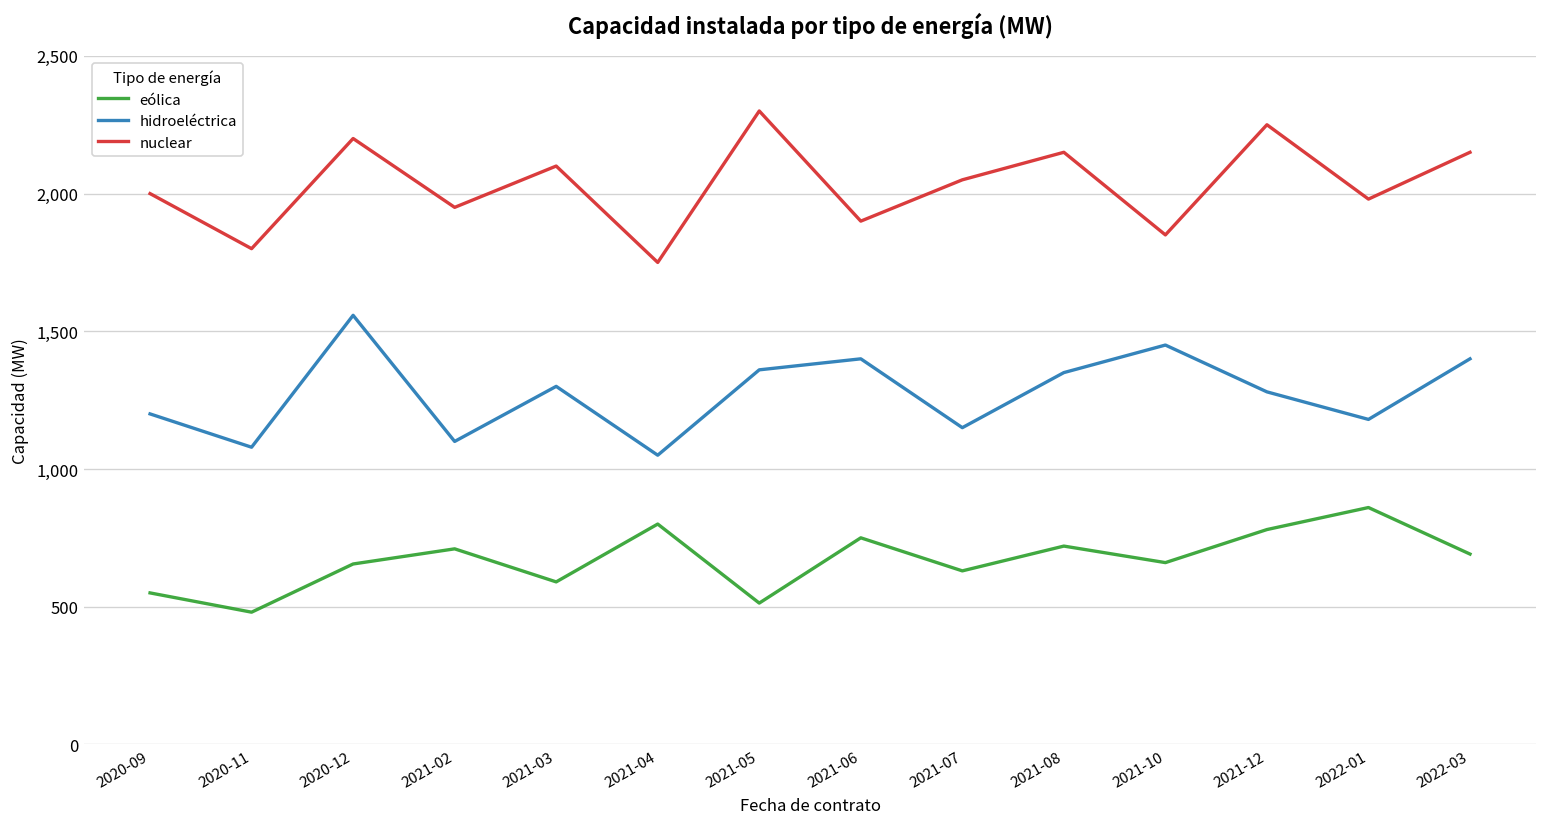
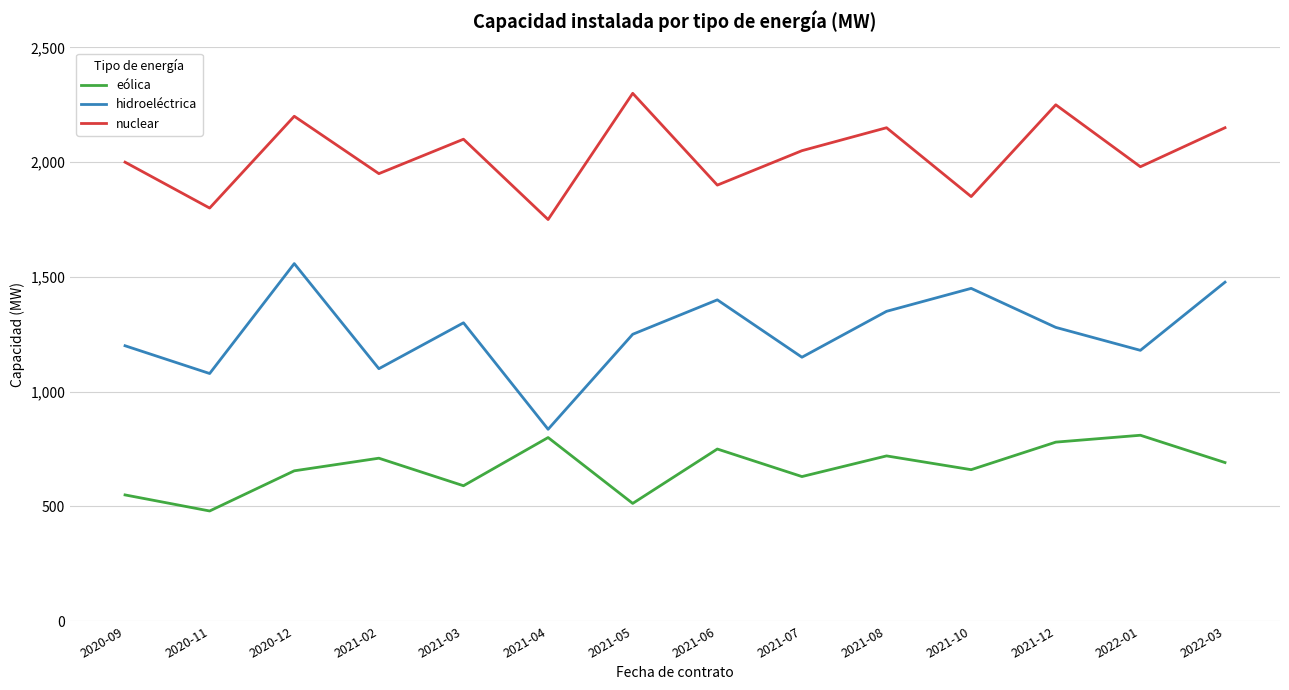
  {
    "eólica": {
      "2020-09": "550",
      "2020-11": "480",
      "2020-12": "660",
      "2021-02": "710",
      "2021-03": "590",
      "2021-04": "800",
      "2021-05": "510",
      "2021-06": "750",
      "2021-07": "630",
      "2021-08": "720",
      "2021-10": "660",
      "2021-12": "780",
-     "2022-01": "860",
+     "2022-01": "810",
      "2022-03": "690"
    },
    "hidroeléctrica": {
      "2020-09": "1,200",
      "2020-11": "1,080",
      "2020-12": "1,560",
      "2021-02": "1,100",
      "2021-03": "1,300",
-     "2021-04": "1,050",
-     "2021-05": "1,360",
+     "2021-04": "840",
+     "2021-05": "1,250",
      "2021-06": "1,400",
      "2021-07": "1,150",
      "2021-08": "1,350",
      "2021-10": "1,450",
      "2021-12": "1,280",
      "2022-01": "1,180",
-     "2022-03": "1,400"
+     "2022-03": "1,480"
    },
    "nuclear": {
      "2020-09": "2,000",
      "2020-11": "1,800",
      "2020-12": "2,200",
      "2021-02": "1,950",
      "2021-03": "2,100",
      "2021-04": "1,750",
      "2021-05": "2,300",
      "2021-06": "1,900",
      "2021-07": "2,050",
      "2021-08": "2,150",
      "2021-10": "1,850",
      "2021-12": "2,250",
      "2022-01": "1,980",
      "2022-03": "2,150"
    }
  }
